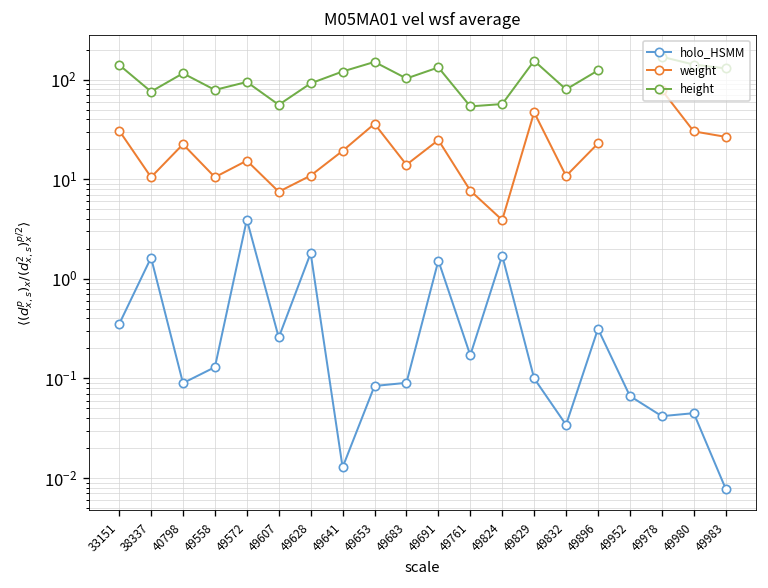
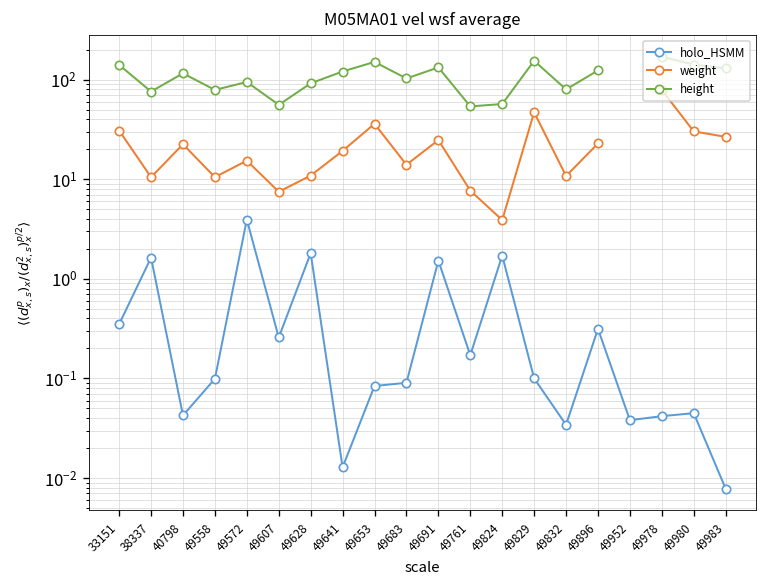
  {
    "holo_HSMM": {
      "33151": 0.35,
      "38337": 1.6,
-     "40798": 0.09,
-     "49558": 0.13,
+     "40798": 0.04,
+     "49558": 0.10,
      "49572": 4,
      "49607": 0.26,
      "49628": 1.8,
      "49641": 0.013,
      "49653": 0.08,
      "49683": 0.09,
      "49691": 1.5,
      "49761": 0.17,
      "49824": 1.7,
      "49829": 0.10,
      "49832": 0.034,
      "49896": 0.31,
-     "49952": 0.07,
+     "49952": 0.04,
      "49978": 0.04,
      "49980": 0.04,
      "49983": 0.008
    },
    "weight": {
      "33151": 31,
      "38337": 11,
      "40798": 23,
      "49558": 11,
      "49572": 15,
      "49607": 8,
      "49628": 11,
      "49641": 19,
      "49653": 40,
      "49683": 14,
      "49691": 25,
      "49761": 8,
      "49824": 4,
      "49829": 50,
      "49832": 11,
      "49896": 23,
      "49980": 30,
      "49983": 27
    },
    "height": {
      "33151": 140,
      "38337": 80,
      "40798": 120,
      "49558": 80,
      "49572": 100,
      "49607": 60,
      "49628": 90,
      "49641": 120,
      "49653": 150,
      "49683": 100,
      "49691": 130,
      "49761": 50,
      "49824": 60,
      "49829": 160,
      "49832": 80,
      "49896": 120
    }
  }
